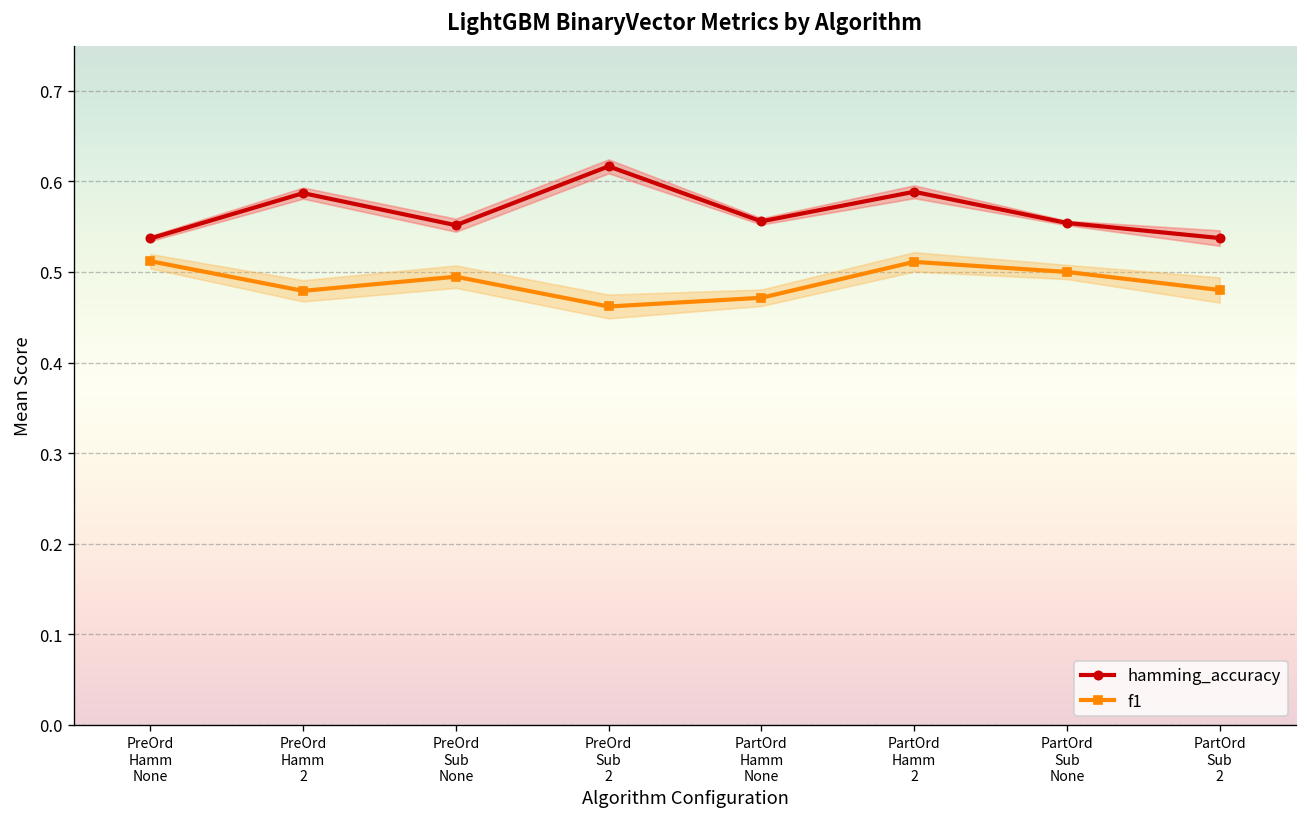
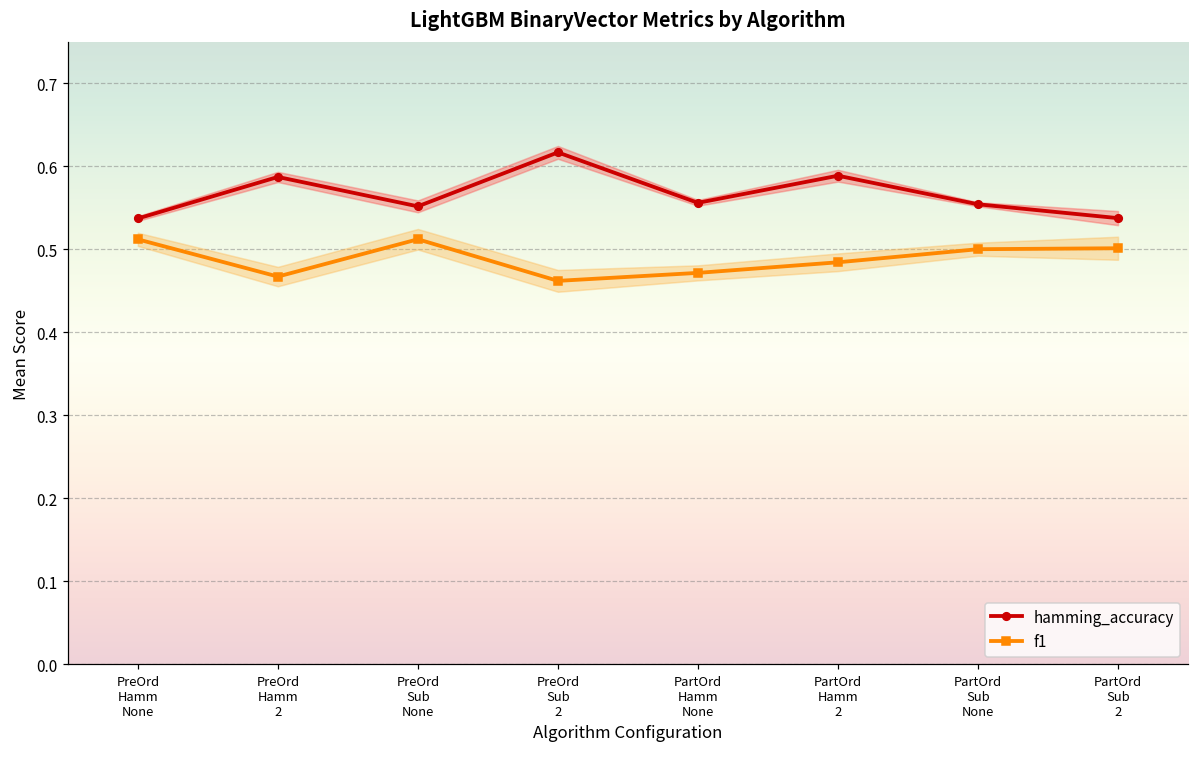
  {
    "hamming_accuracy": {
      "PreOrd Hamm 2": 0.59,
      "PreOrd Sub None": 0.55,
      "PreOrd Sub 2": 0.62,
      "PartOrd Hamm None": 0.56,
      "PartOrd Hamm 2": 0.59,
      "PartOrd Sub 2": 0.54
    },
    "f1": {
      "PreOrd Hamm None": 0.51,
-     "PreOrd Hamm 2": 0.48,
-     "PreOrd Sub None": 0.49,
+     "PreOrd Hamm 2": 0.47,
+     "PreOrd Sub None": 0.51,
      "PreOrd Sub 2": 0.46,
      "PartOrd Hamm None": 0.47,
-     "PartOrd Hamm 2": 0.51,
+     "PartOrd Hamm 2": 0.48,
      "PartOrd Sub None": 0.50,
-     "PartOrd Sub 2": 0.48
+     "PartOrd Sub 2": 0.50
    }
  }
